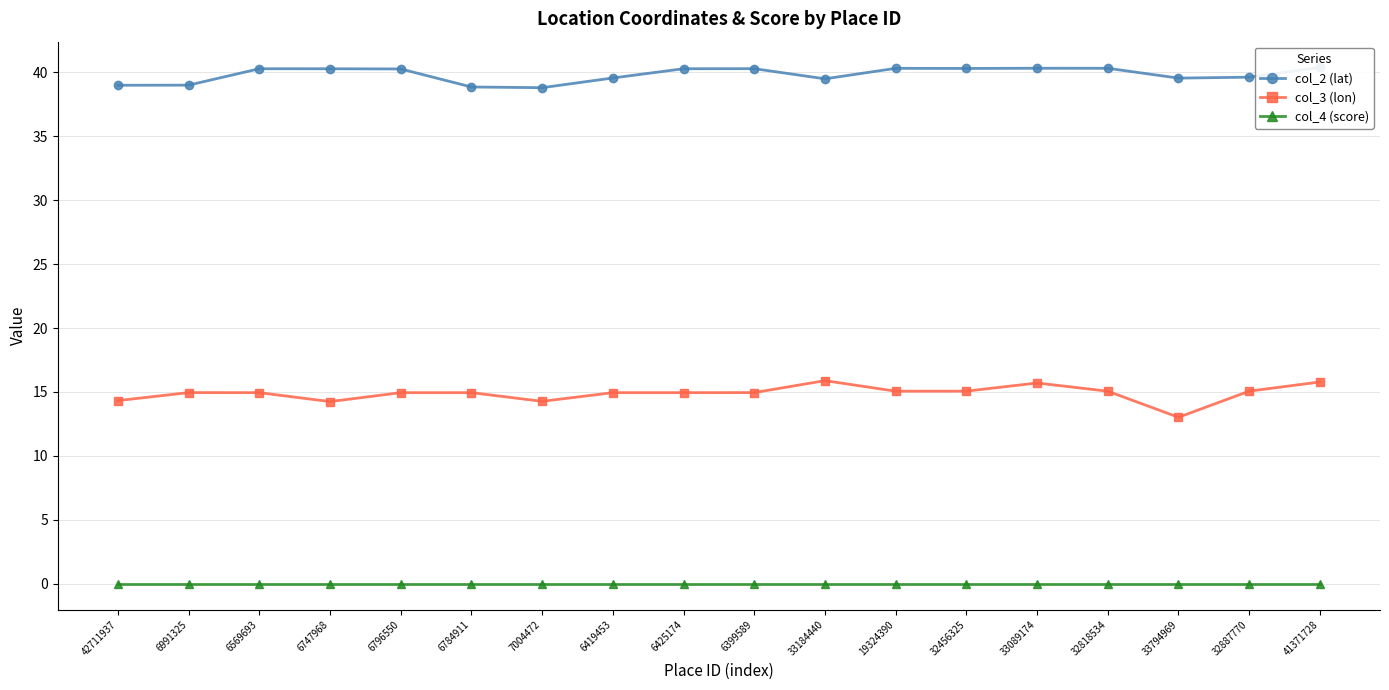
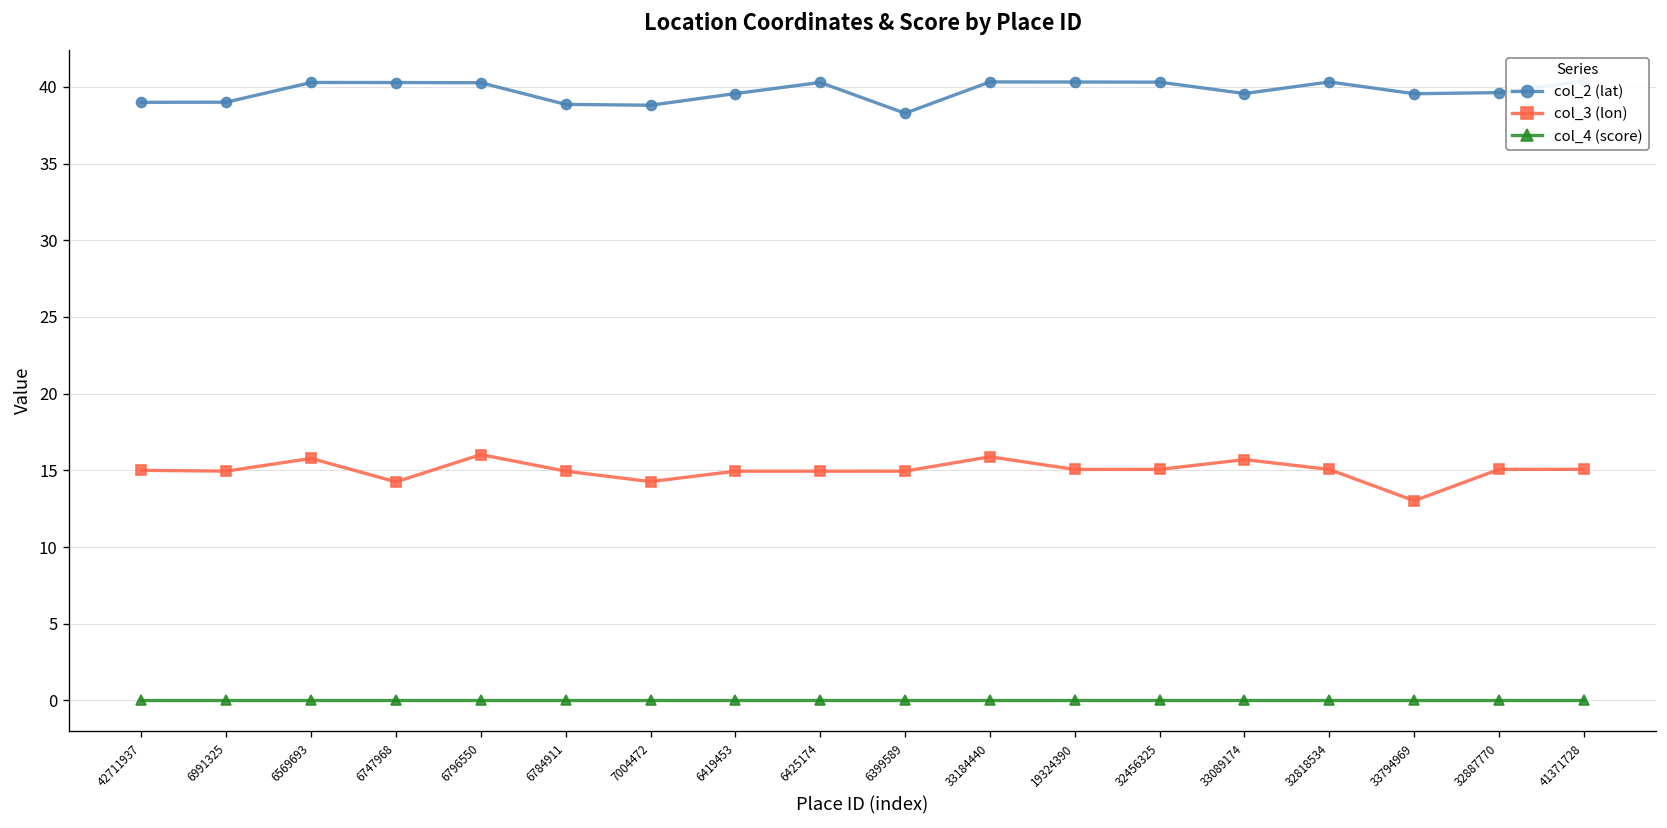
  {
    "col_2 (lat)": {
      "42711937": 39.0,
      "6991325": 39.0,
      "6569693": 40.3,
      "6747968": 40.3,
      "6796550": 40.3,
      "6784911": 38.9,
      "7004472": 38.8,
      "6419453": 39.6,
      "6425174": 40.3,
-     "6399589": 40.3,
-     "33184440": 39.5,
+     "6399589": 38.3,
+     "33184440": 40.3,
      "19324390": 40.3,
      "32456325": 40.3,
-     "33089174": 40.3,
+     "33089174": 39.6,
      "32818534": 40.3,
      "33794969": 39.6,
      "32887770": 39.6
    },
    "col_3 (lon)": {
-     "42711937": 14.3,
+     "42711937": 15.0,
      "6991325": 15.0,
-     "6569693": 14.9,
+     "6569693": 15.8,
      "6747968": 14.2,
-     "6796550": 14.9,
+     "6796550": 16.0,
      "6784911": 14.9,
      "7004472": 14.3,
      "6419453": 14.9,
      "6425174": 14.9,
      "6399589": 15.0,
      "33184440": 15.9,
      "19324390": 15.1,
      "32456325": 15.1,
      "33089174": 15.7,
      "32818534": 15.1,
      "33794969": 13.0,
      "32887770": 15.1,
-     "41371728": 15.8
+     "41371728": 15.1
    },
    "col_4 (score)": {
      "42711937": 0.0,
      "6991325": 0.0,
      "6569693": 0.0,
      "6747968": 0.0,
      "6796550": 0.0,
      "6784911": 0.0,
      "7004472": 0.0,
      "6419453": 0.0,
      "6425174": 0.0,
      "6399589": 0.0,
      "33184440": 0.0,
      "19324390": 0.0,
      "32456325": 0.0,
      "33089174": 0.0,
      "32818534": 0.0,
      "33794969": 0.0,
      "32887770": 0.0,
      "41371728": 0.0
    }
  }
